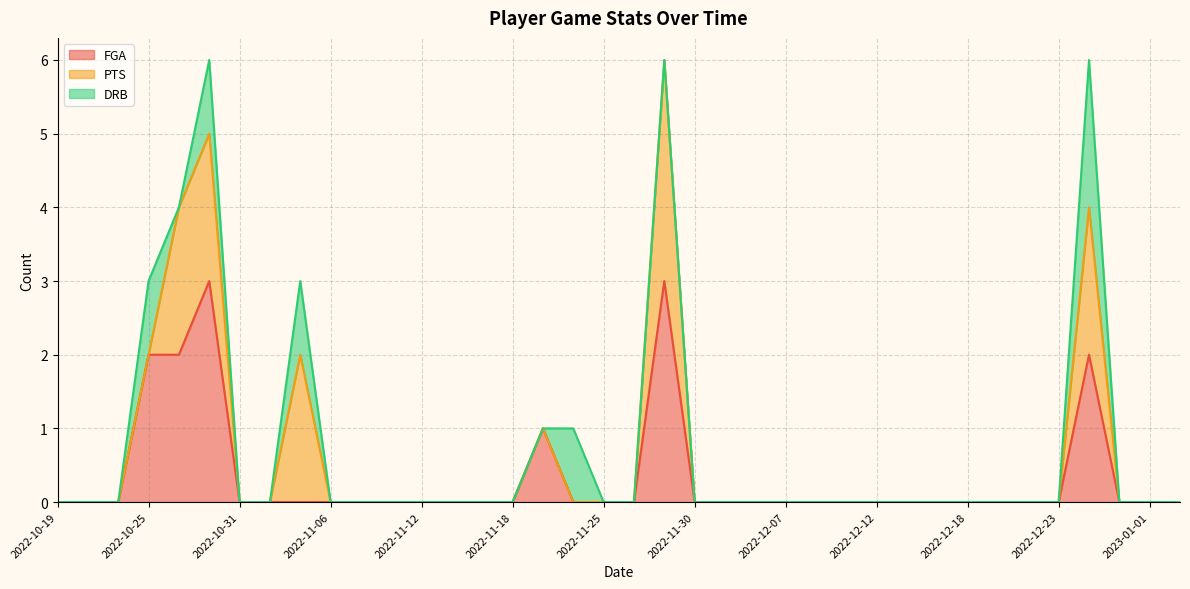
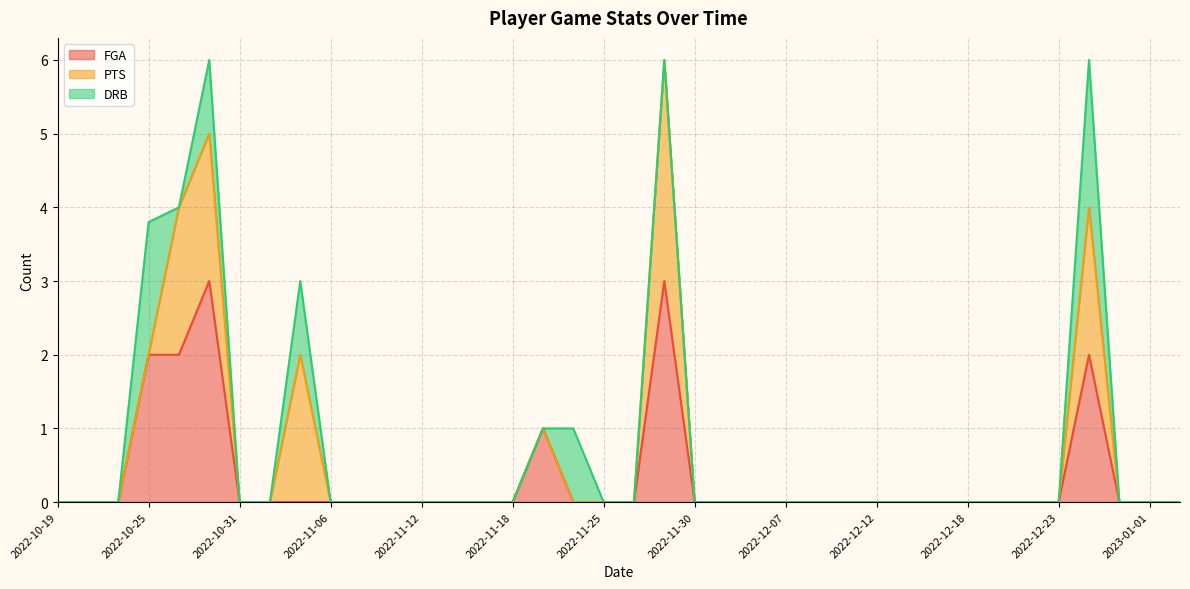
  {
    "DRB": {
-     "2022-10-25": 1.0
+     "2022-10-25": 1.8
    }
  }
